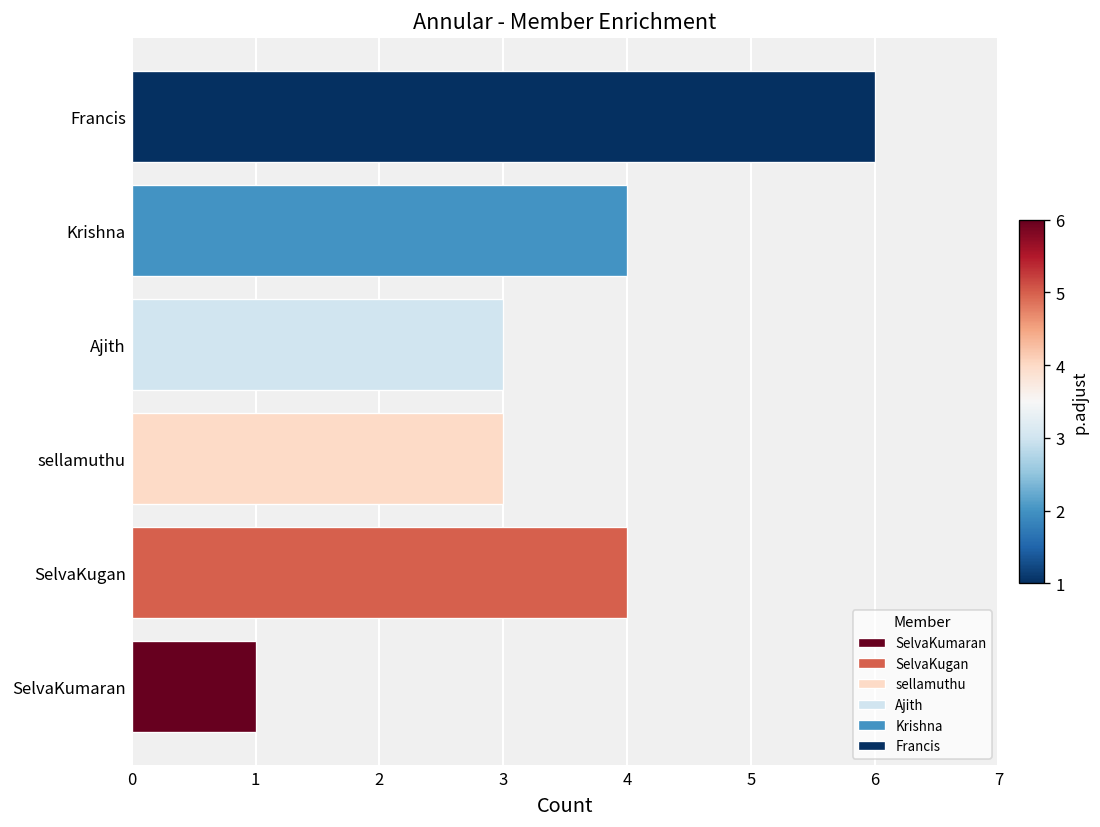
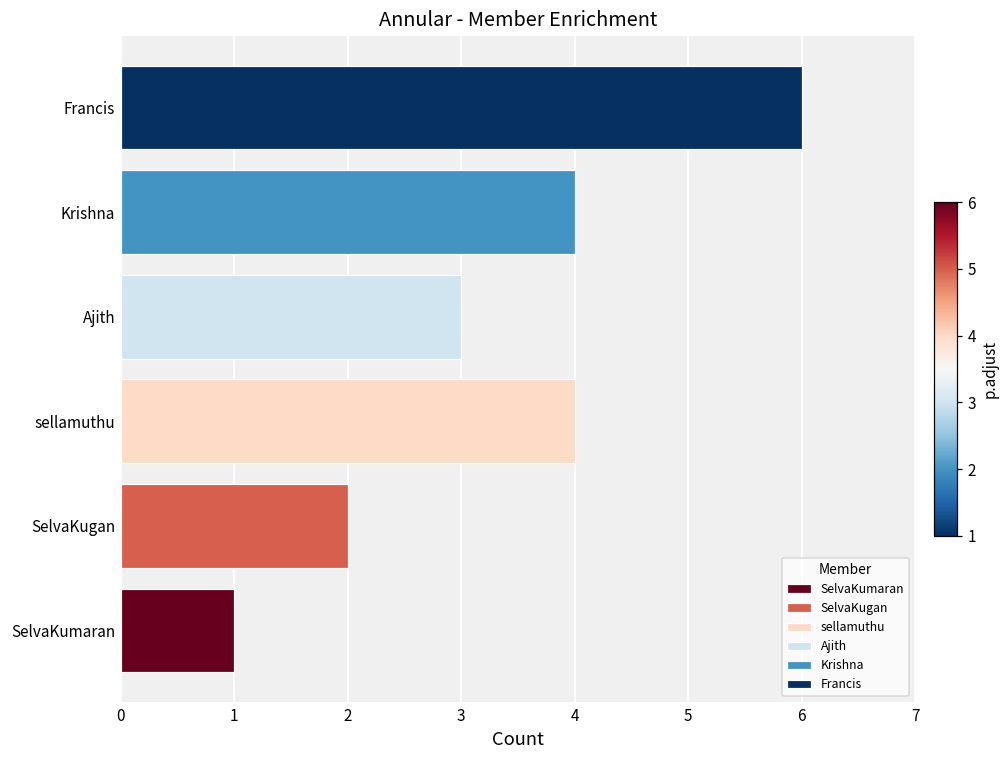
  {
    "Francis": 6,
    "Krishna": 4,
    "Ajith": 3,
-   "sellamuthu": 3,
-   "SelvaKugan": 4,
+   "sellamuthu": 4,
+   "SelvaKugan": 2,
    "SelvaKumaran": 1
  }
